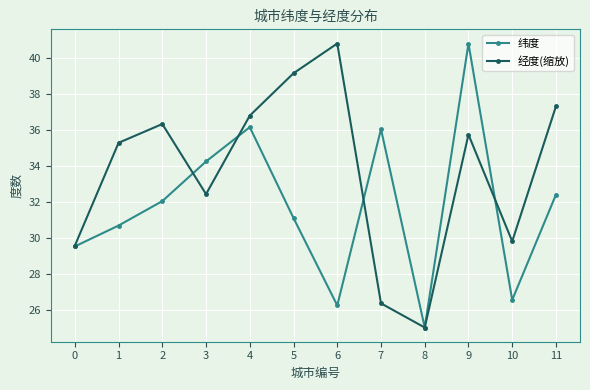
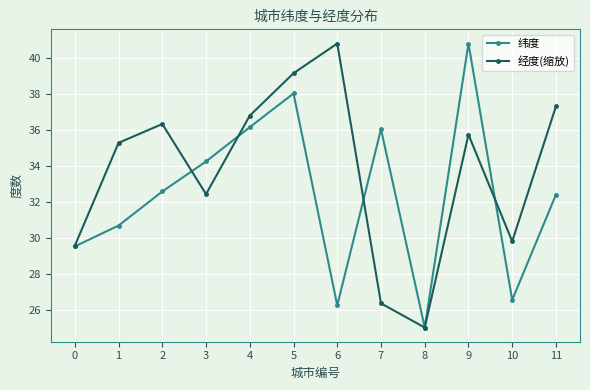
  {
    "纬度": {
      "1": 30.7,
-     "2": 32.1,
+     "2": 32.6,
      "3": 34.3,
      "4": 36.2,
-     "5": 31.1,
+     "5": 38.0,
      "6": 26.3,
      "7": 36.1,
      "9": 40.8,
      "10": 26.6,
      "11": 32.4
    },
    "经度(缩放)": {
      "1": 35.3,
      "2": 36.3,
      "3": 32.5,
      "4": 36.8,
      "5": 39.2,
      "6": 40.8,
      "7": 26.4,
      "9": 35.8,
      "10": 29.8,
      "11": 37.3
    }
  }
